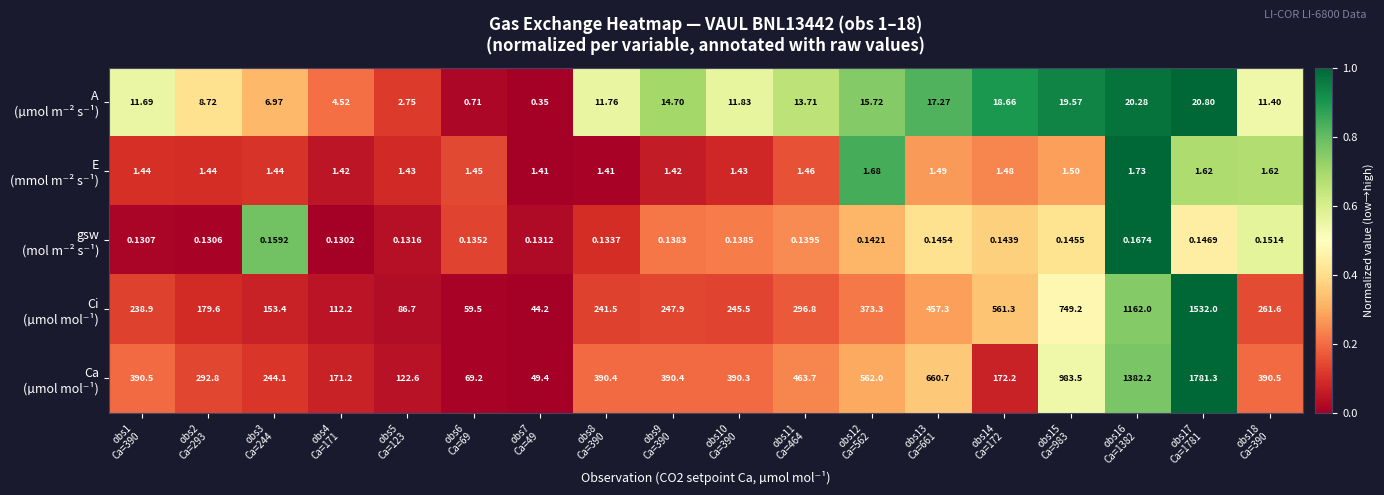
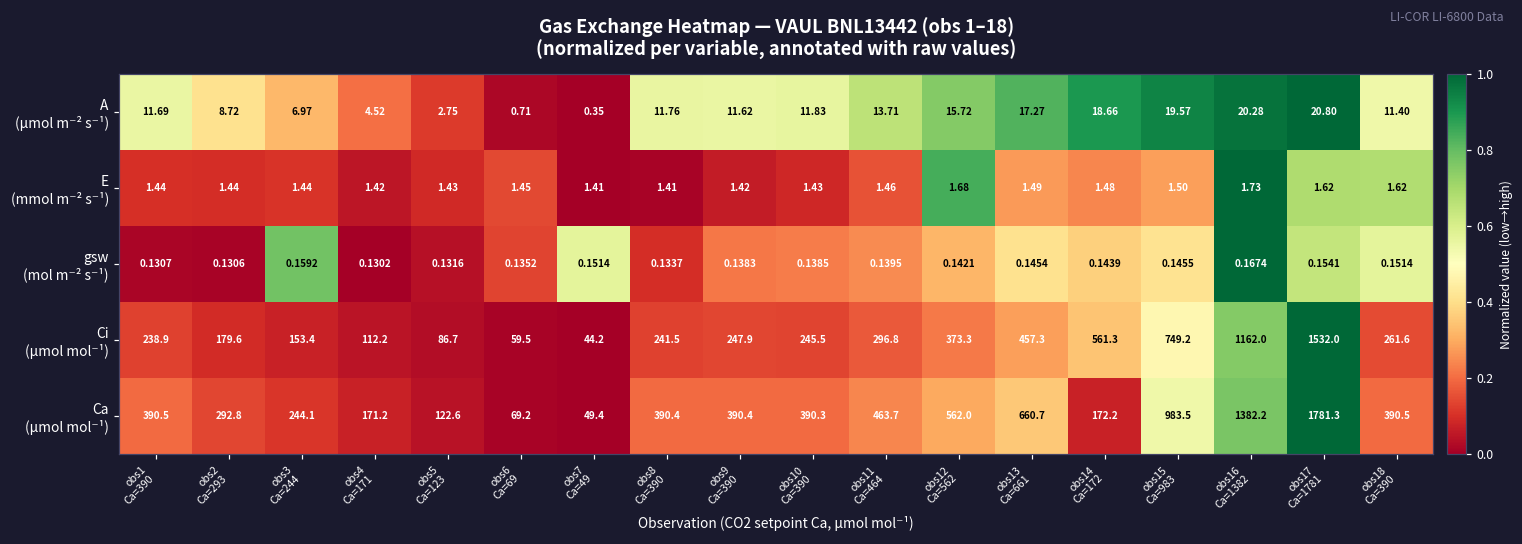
  {
    "A (µmol m⁻² s⁻¹)": {
      "obs1 Ca=390": 11.69,
      "obs2 Ca=293": 8.72,
      "obs3 Ca=244": 6.97,
      "obs4 Ca=171": 4.52,
      "obs5 Ca=123": 2.75,
      "obs6 Ca=69": 0.71,
      "obs7 Ca=49": 0.35,
      "obs8 Ca=390": 11.76,
-     "obs9 Ca=390": 14.70,
+     "obs9 Ca=390": 11.62,
      "obs10 Ca=390": 11.83,
      "obs11 Ca=464": 13.71,
      "obs12 Ca=562": 15.72,
      "obs13 Ca=661": 17.27,
      "obs14 Ca=172": 18.66,
      "obs15 Ca=983": 19.57,
      "obs16 Ca=1382": 20.28,
      "obs17 Ca=1781": 20.80,
      "obs18 Ca=390": 11.40
    },
    "E (mmol m⁻² s⁻¹)": {
      "obs1 Ca=390": 1.44,
      "obs2 Ca=293": 1.44,
      "obs3 Ca=244": 1.44,
      "obs4 Ca=171": 1.42,
      "obs5 Ca=123": 1.43,
      "obs6 Ca=69": 1.45,
      "obs7 Ca=49": 1.41,
      "obs8 Ca=390": 1.41,
      "obs9 Ca=390": 1.42,
      "obs10 Ca=390": 1.43,
      "obs11 Ca=464": 1.46,
      "obs12 Ca=562": 1.68,
      "obs13 Ca=661": 1.49,
      "obs14 Ca=172": 1.48,
      "obs15 Ca=983": 1.50,
      "obs16 Ca=1382": 1.73,
      "obs17 Ca=1781": 1.62,
      "obs18 Ca=390": 1.62
    },
    "gsw (mol m⁻² s⁻¹)": {
      "obs1 Ca=390": 0.1307,
      "obs2 Ca=293": 0.1306,
      "obs3 Ca=244": 0.1592,
      "obs4 Ca=171": 0.1302,
      "obs5 Ca=123": 0.1316,
      "obs6 Ca=69": 0.1352,
-     "obs7 Ca=49": 0.1312,
+     "obs7 Ca=49": 0.1514,
      "obs8 Ca=390": 0.1337,
      "obs9 Ca=390": 0.1383,
      "obs10 Ca=390": 0.1385,
      "obs11 Ca=464": 0.1395,
      "obs12 Ca=562": 0.1421,
      "obs13 Ca=661": 0.1454,
      "obs14 Ca=172": 0.1439,
      "obs15 Ca=983": 0.1455,
      "obs16 Ca=1382": 0.1674,
-     "obs17 Ca=1781": 0.1469,
+     "obs17 Ca=1781": 0.1541,
      "obs18 Ca=390": 0.1514
    },
    "Ci (µmol mol⁻¹)": {
      "obs1 Ca=390": 238.9,
      "obs2 Ca=293": 179.6,
      "obs3 Ca=244": 153.4,
      "obs4 Ca=171": 112.2,
      "obs5 Ca=123": 86.7,
      "obs6 Ca=69": 59.5,
      "obs7 Ca=49": 44.2,
      "obs8 Ca=390": 241.5,
      "obs9 Ca=390": 247.9,
      "obs10 Ca=390": 245.5,
      "obs11 Ca=464": 296.8,
      "obs12 Ca=562": 373.3,
      "obs13 Ca=661": 457.3,
      "obs14 Ca=172": 561.3,
      "obs15 Ca=983": 749.2,
      "obs16 Ca=1382": 1162.0,
      "obs17 Ca=1781": 1532.0,
      "obs18 Ca=390": 261.6
    },
    "Ca (µmol mol⁻¹)": {
      "obs1 Ca=390": 390.5,
      "obs2 Ca=293": 292.8,
      "obs3 Ca=244": 244.1,
      "obs4 Ca=171": 171.2,
      "obs5 Ca=123": 122.6,
      "obs6 Ca=69": 69.2,
      "obs7 Ca=49": 49.4,
      "obs8 Ca=390": 390.4,
      "obs9 Ca=390": 390.4,
      "obs10 Ca=390": 390.3,
      "obs11 Ca=464": 463.7,
      "obs12 Ca=562": 562.0,
      "obs13 Ca=661": 660.7,
      "obs14 Ca=172": 172.2,
      "obs15 Ca=983": 983.5,
      "obs16 Ca=1382": 1382.2,
      "obs17 Ca=1781": 1781.3,
      "obs18 Ca=390": 390.5
    }
  }
